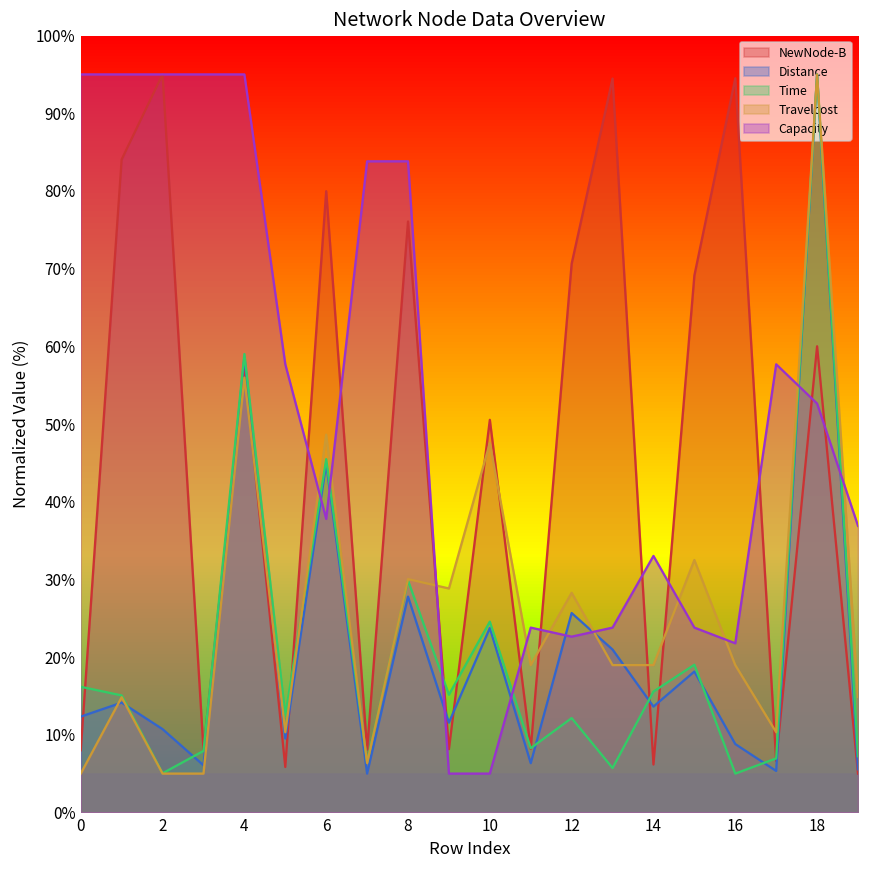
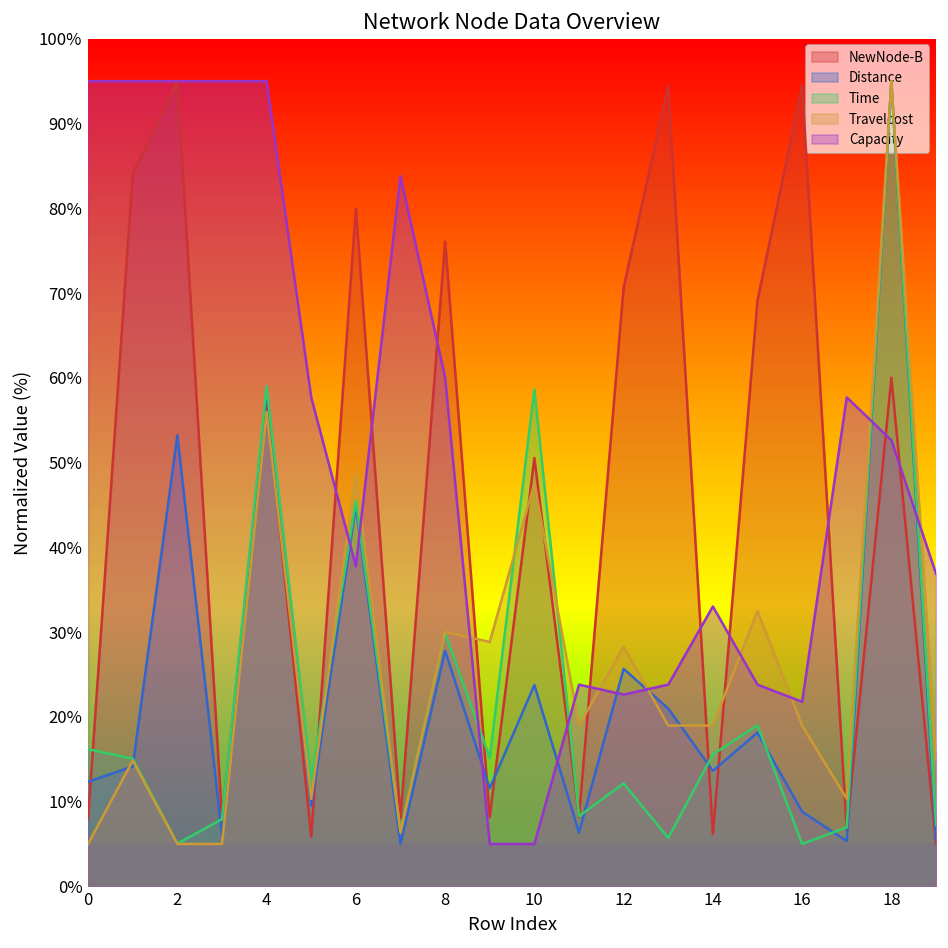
  {
    "Distance": {
      "0": "12%",
-     "2": "11%",
+     "2": "53%",
      "4": "59%",
      "6": "45%",
      "8": "28%",
      "10": "24%",
      "12": "26%",
      "14": "14%",
      "16": "9%"
    },
    "Time": {
      "0": "16%",
      "4": "59%",
      "6": "45%",
-     "10": "25%",
+     "10": "59%",
      "12": "12%",
      "14": "16%"
    },
    "Capacity": {
      "0": "95%",
      "4": "95%",
      "6": "38%",
-     "8": "84%",
+     "8": "60%",
      "12": "23%",
      "14": "33%",
      "16": "22%",
      "18": "53%"
    }
  }
